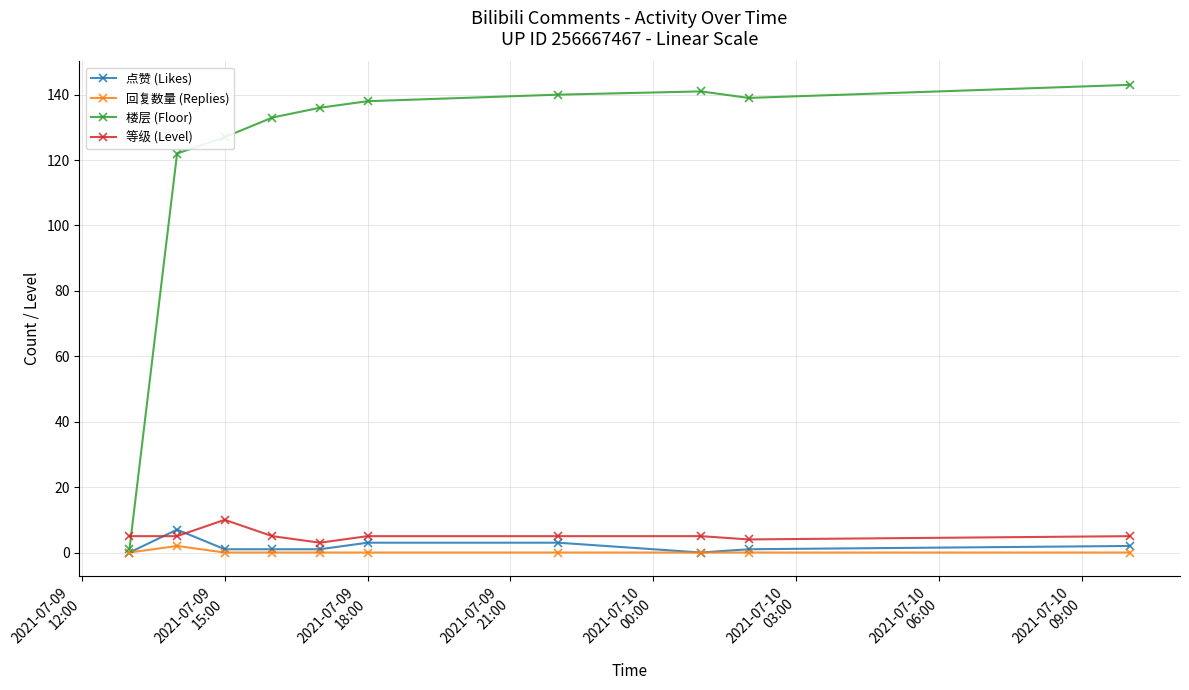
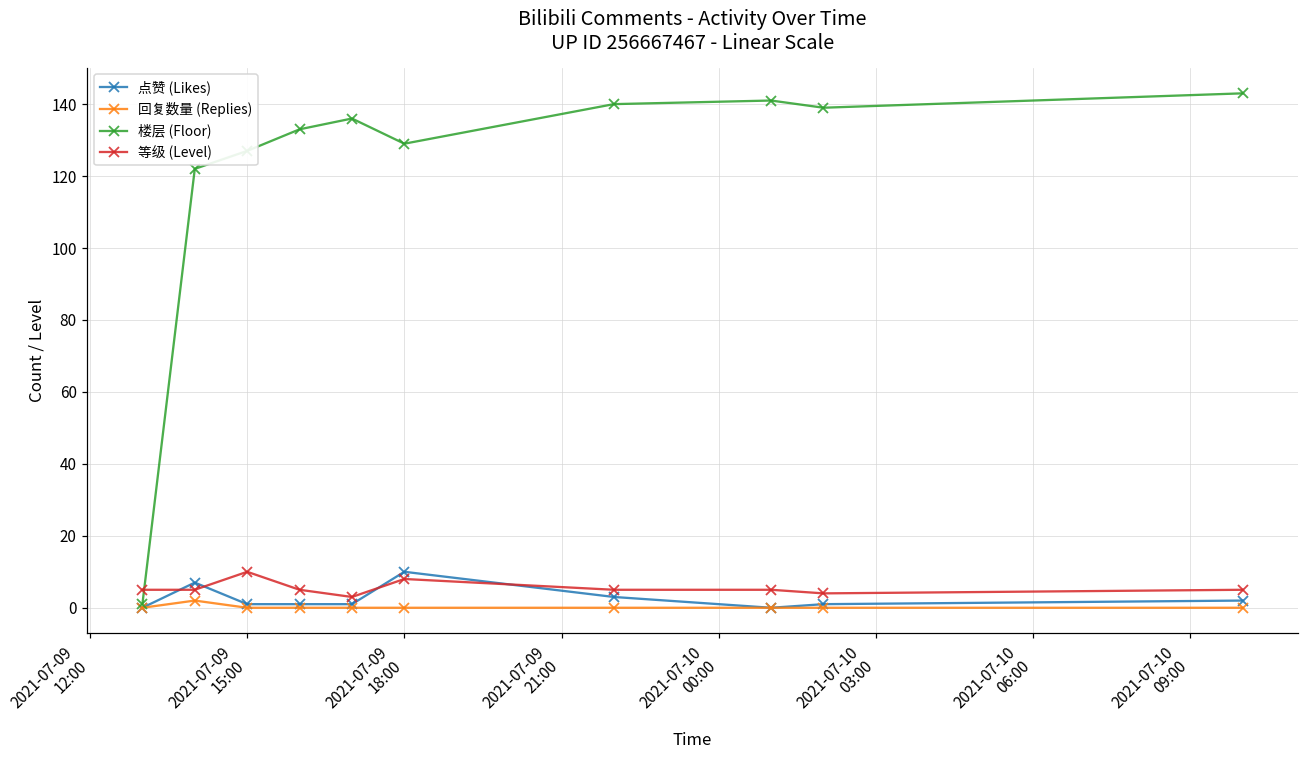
  {
    "点赞 (Likes)": {
      "2021-07-09 15:00": 1,
-     "2021-07-09 18:00": 3
+     "2021-07-09 18:00": 10
    },
    "回复数量 (Replies)": {
      "2021-07-09 15:00": 0,
      "2021-07-09 18:00": 0
    },
    "楼层 (Floor)": {
-     "2021-07-09 18:00": 138
+     "2021-07-09 18:00": 129
    },
    "等级 (Level)": {
      "2021-07-09 15:00": 10,
-     "2021-07-09 18:00": 5
+     "2021-07-09 18:00": 8
    }
  }
